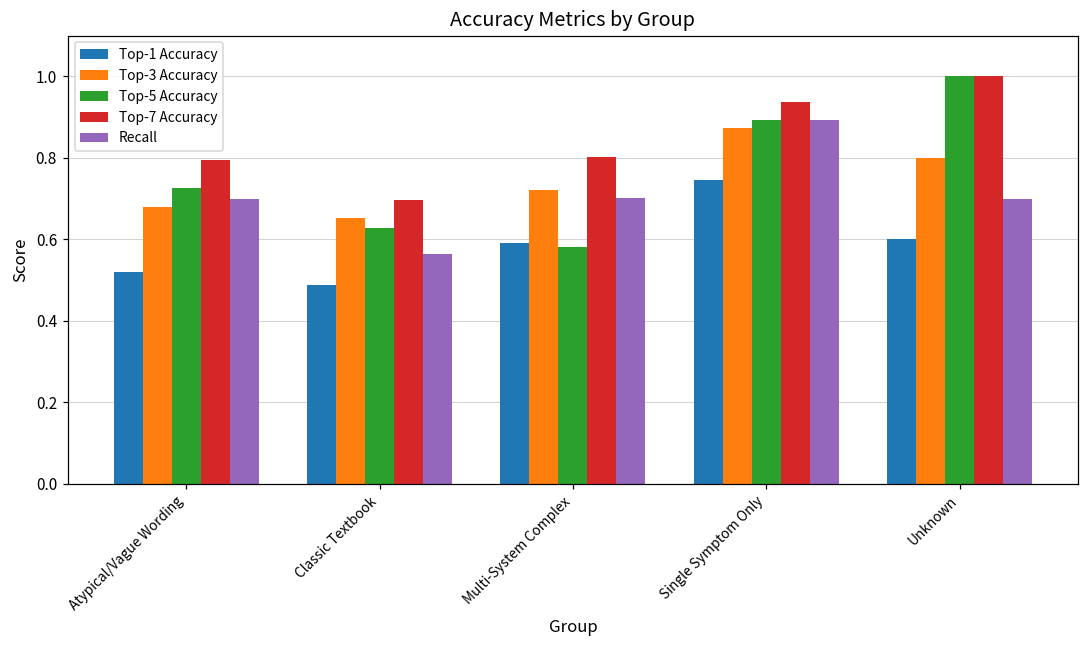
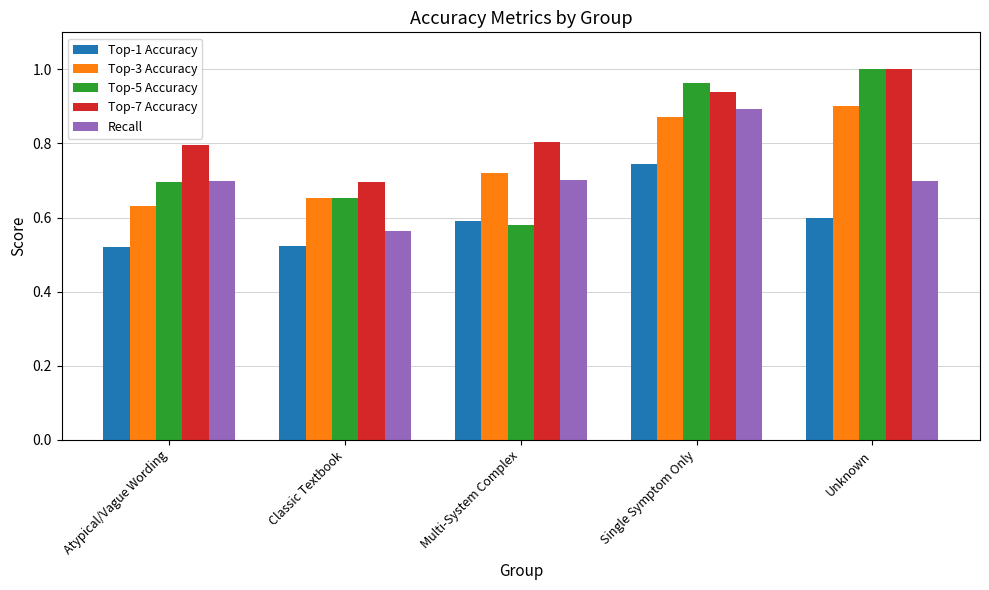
  {
    "Top-1 Accuracy": {
      "Atypical/Vague Wording": 0.52,
-     "Classic Textbook": 0.49,
+     "Classic Textbook": 0.52,
      "Multi-System Complex": 0.59,
      "Single Symptom Only": 0.75,
      "Unknown": 0.60
    },
    "Top-3 Accuracy": {
-     "Atypical/Vague Wording": 0.68,
+     "Atypical/Vague Wording": 0.63,
      "Classic Textbook": 0.65,
      "Multi-System Complex": 0.72,
      "Single Symptom Only": 0.87,
-     "Unknown": 0.8
+     "Unknown": 0.9
    },
    "Top-5 Accuracy": {
-     "Atypical/Vague Wording": 0.73,
-     "Classic Textbook": 0.63,
+     "Atypical/Vague Wording": 0.70,
+     "Classic Textbook": 0.65,
      "Multi-System Complex": 0.58,
-     "Single Symptom Only": 0.89,
+     "Single Symptom Only": 0.96,
      "Unknown": 1.00
    },
    "Top-7 Accuracy": {
      "Atypical/Vague Wording": 0.80,
      "Classic Textbook": 0.70,
      "Multi-System Complex": 0.80,
      "Single Symptom Only": 0.94,
      "Unknown": 1.00
    },
    "Recall": {
      "Atypical/Vague Wording": 0.70,
      "Classic Textbook": 0.57,
      "Multi-System Complex": 0.70,
      "Single Symptom Only": 0.89,
      "Unknown": 0.70
    }
  }
